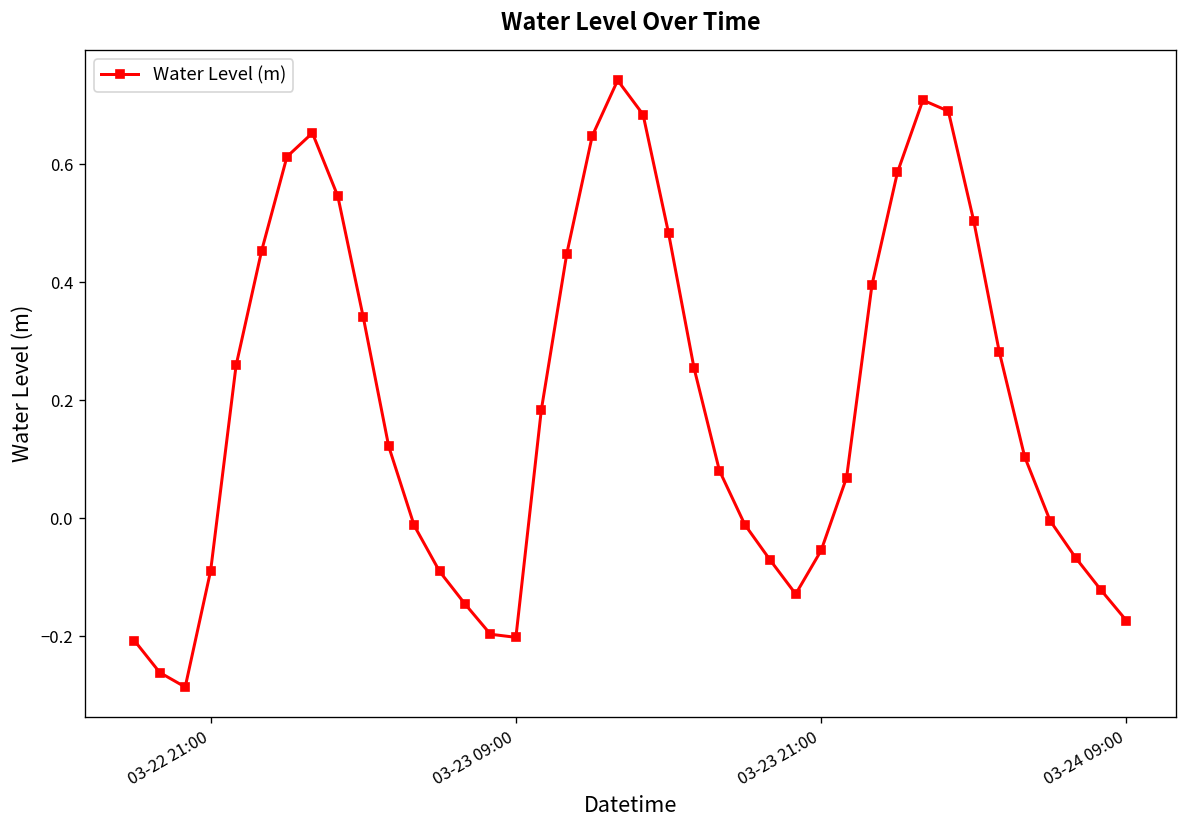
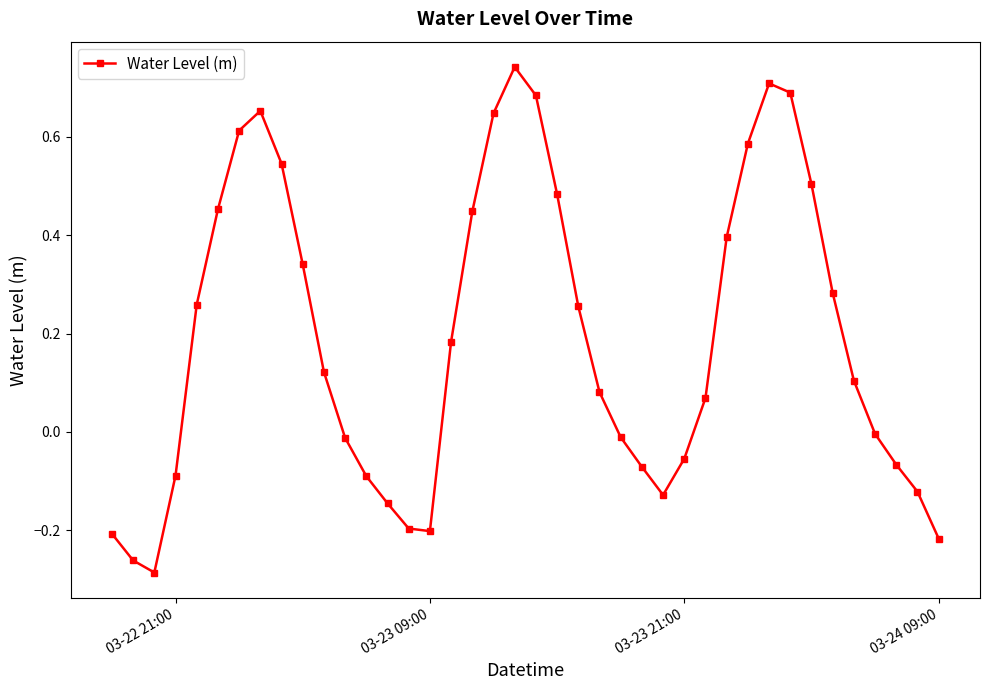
  {
    "03-22 21:00": -0.09,
    "03-23 09:00": -0.20,
    "03-23 21:00": -0.05,
-   "03-24 09:00": -0.17
+   "03-24 09:00": -0.22
  }
